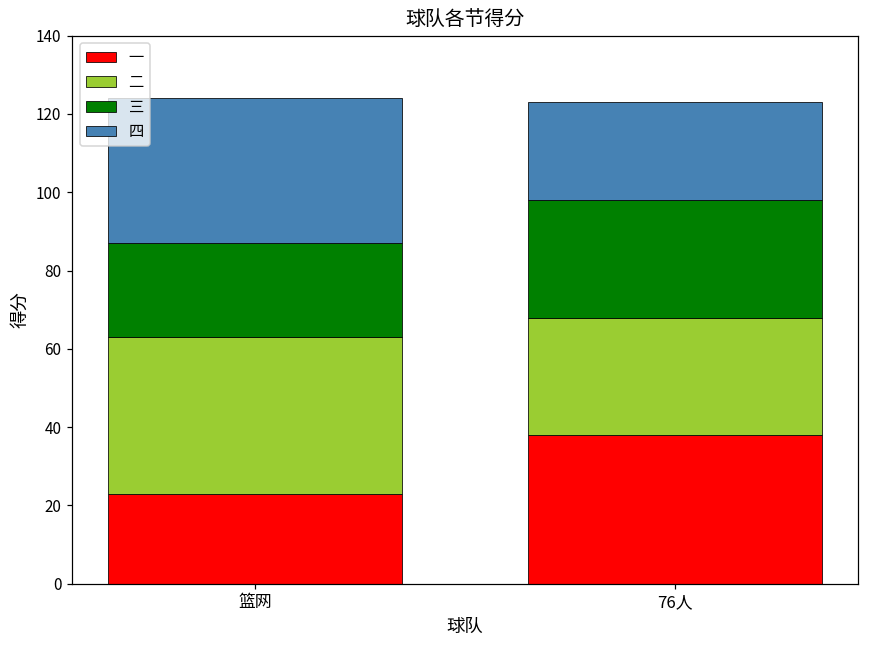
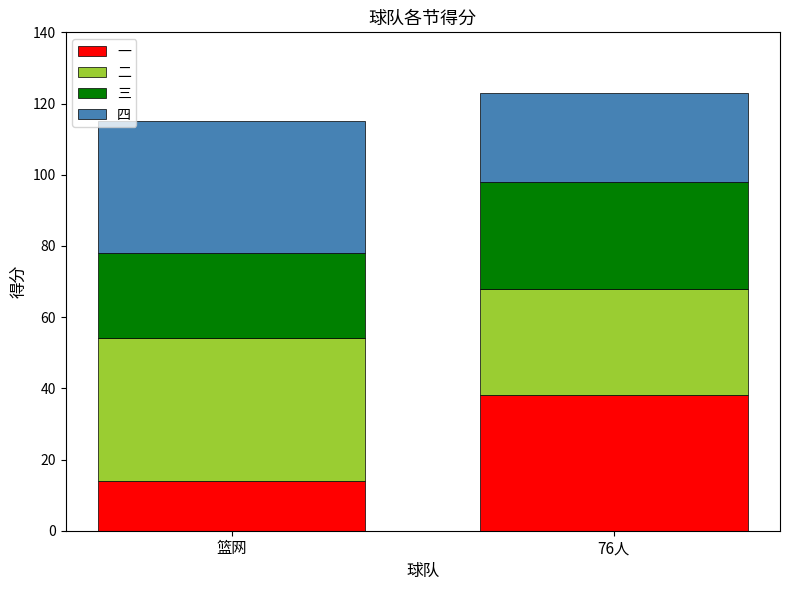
  {
    "一": {
-     "篮网": 23,
+     "篮网": 14,
      "76人": 38
    },
    "二": {
      "篮网": 40,
      "76人": 30
    },
    "三": {
      "篮网": 24,
      "76人": 30
    },
    "四": {
      "篮网": 37,
      "76人": 25
    }
  }
